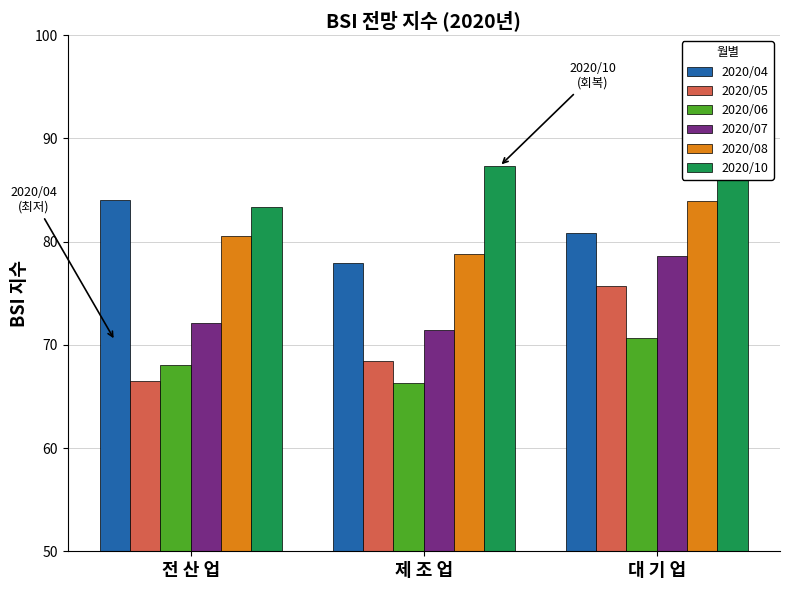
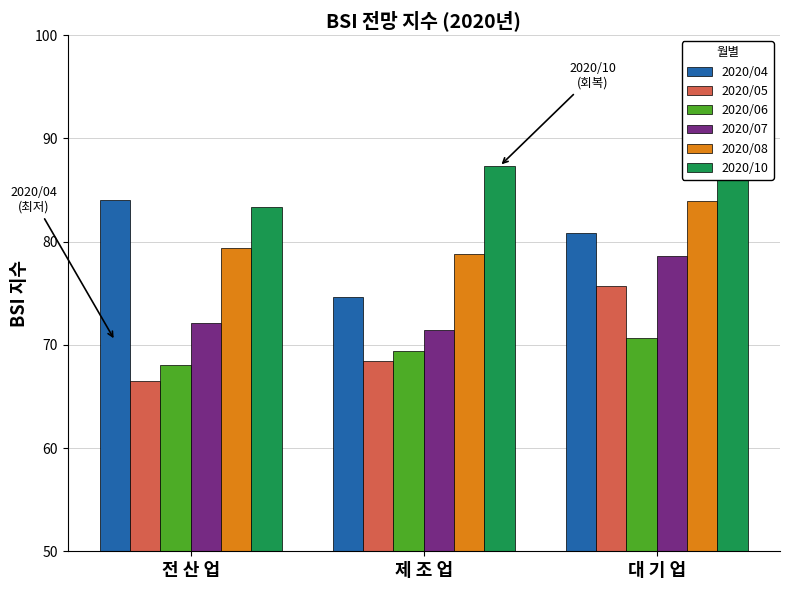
  {
    "2020/04": {
-     "제 조 업": 77.9,
+     "제 조 업": 74.6,
      "대 기 업": 80.8
    },
    "2020/05": {
      "전 산 업": 66.5,
      "제 조 업": 68.4,
      "대 기 업": 75.7
    },
    "2020/06": {
      "전 산 업": 68.0,
-     "제 조 업": 66.3,
+     "제 조 업": 69.4,
      "대 기 업": 70.7
    },
    "2020/07": {
      "전 산 업": 72.1,
      "제 조 업": 71.4,
      "대 기 업": 78.6
    },
    "2020/08": {
-     "전 산 업": 80.5,
+     "전 산 업": 79.4,
      "제 조 업": 78.8,
      "대 기 업": 83.9
    },
    "2020/10": {
      "전 산 업": 83.4
    }
  }
